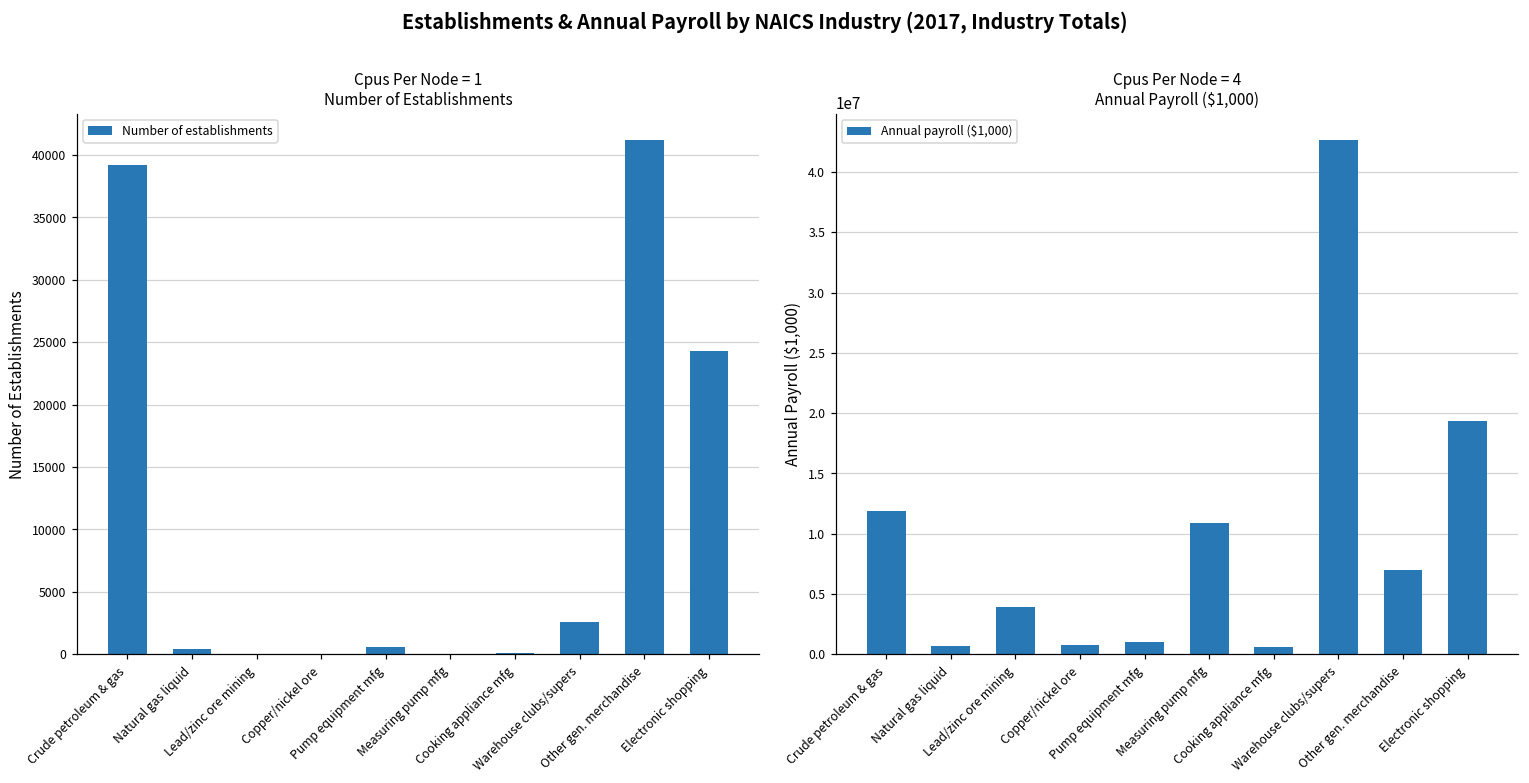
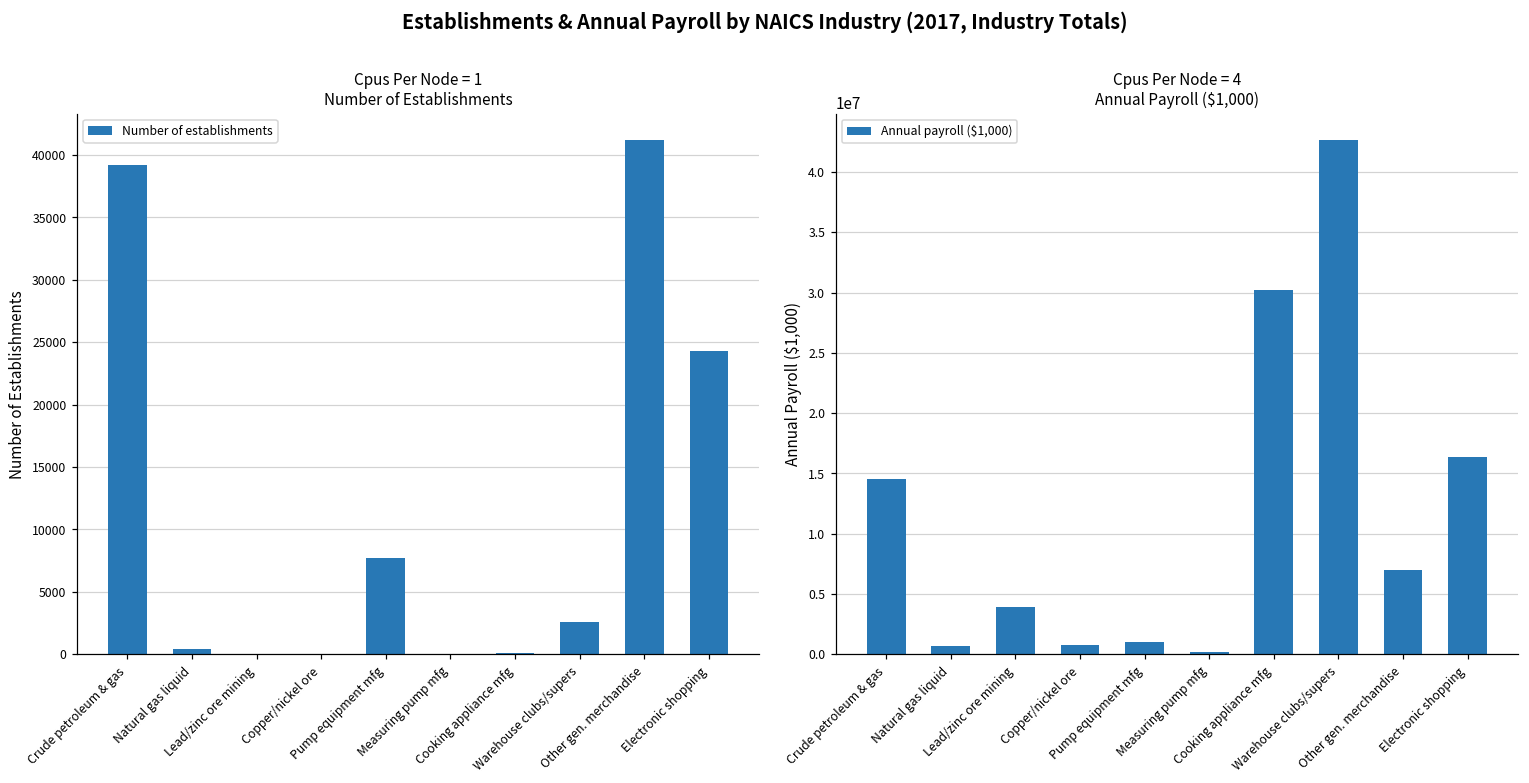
  {
    "Cpus Per Node = 1 Number of Establishments": {
      "Crude petroleum & gas": 39200,
      "Natural gas liquid": 400,
-     "Pump equipment mfg": 600,
+     "Pump equipment mfg": 7700,
      "Warehouse clubs/supers": 2600,
      "Other gen. merchandise": 41200,
      "Electronic shopping": 24300
    },
    "Cpus Per Node = 4 Annual Payroll ($1,000)": {
-     "Crude petroleum & gas": 11900000,
+     "Crude petroleum & gas": 14500000,
      "Natural gas liquid": 700000,
      "Lead/zinc ore mining": 3900000,
      "Copper/nickel ore": 800000,
      "Pump equipment mfg": 1000000,
-     "Measuring pump mfg": 10900000,
-     "Cooking appliance mfg": 600000,
+     "Measuring pump mfg": 200000,
+     "Cooking appliance mfg": 30200000,
      "Warehouse clubs/supers": 42700000,
      "Other gen. merchandise": 7000000,
-     "Electronic shopping": 19300000
+     "Electronic shopping": 16300000
    }
  }
